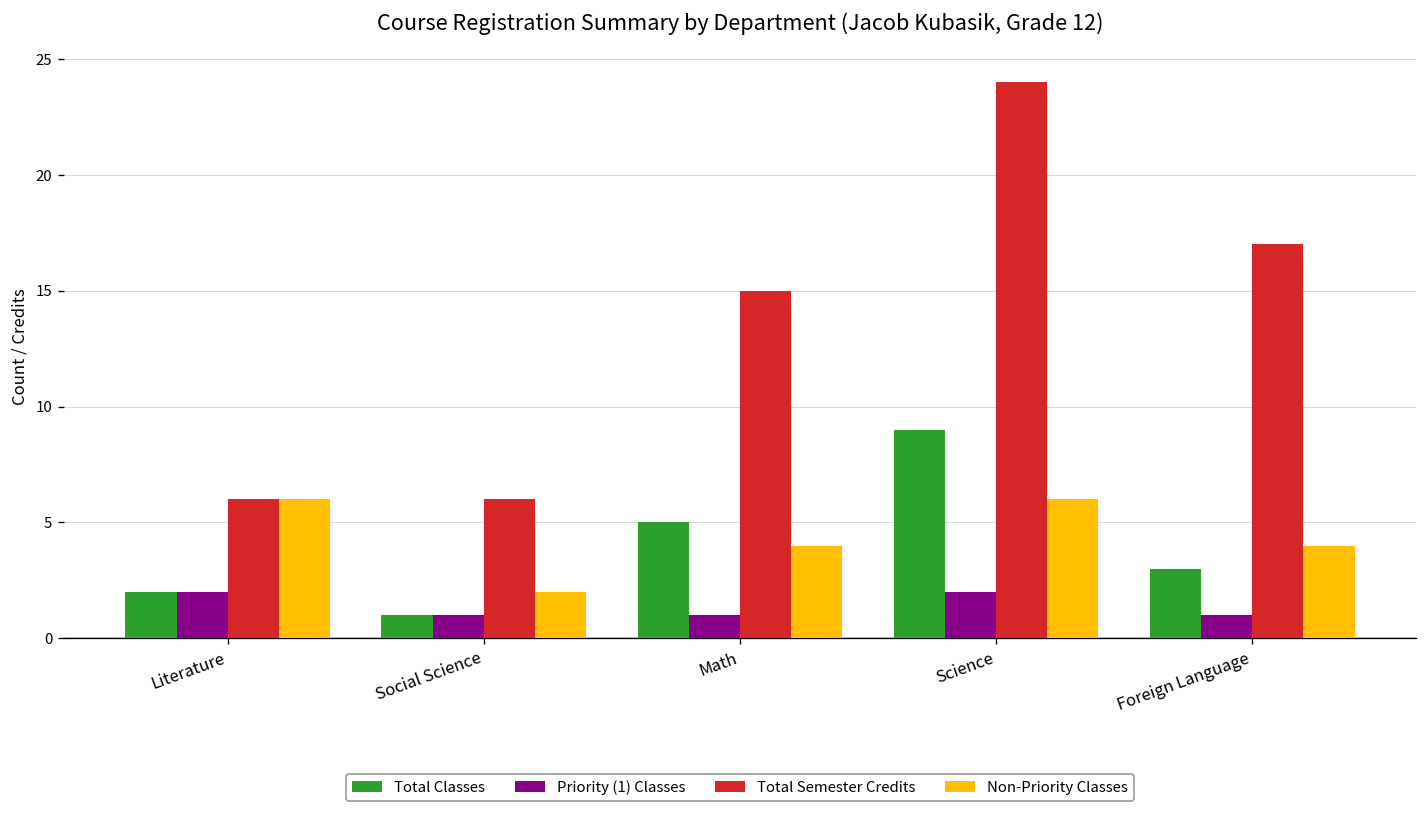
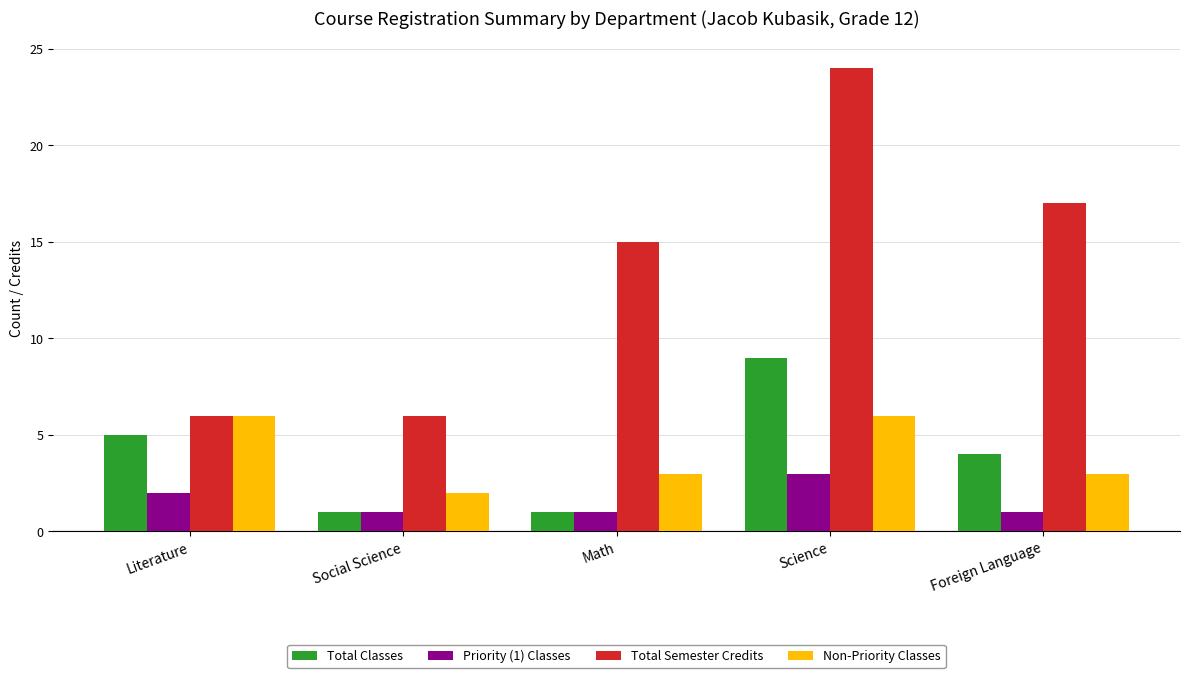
  {
    "Total Classes": {
-     "Literature": 2,
+     "Literature": 5,
      "Social Science": 1,
-     "Math": 5,
+     "Math": 1,
      "Science": 9,
-     "Foreign Language": 3
+     "Foreign Language": 4
    },
    "Priority (1) Classes": {
      "Literature": 2,
      "Social Science": 1,
      "Math": 1,
-     "Science": 2,
+     "Science": 3,
      "Foreign Language": 1
    },
    "Total Semester Credits": {
      "Literature": 6,
      "Social Science": 6,
      "Math": 15,
      "Science": 24,
      "Foreign Language": 17
    },
    "Non-Priority Classes": {
      "Literature": 6,
      "Social Science": 2,
-     "Math": 4,
+     "Math": 3,
      "Science": 6,
-     "Foreign Language": 4
+     "Foreign Language": 3
    }
  }
